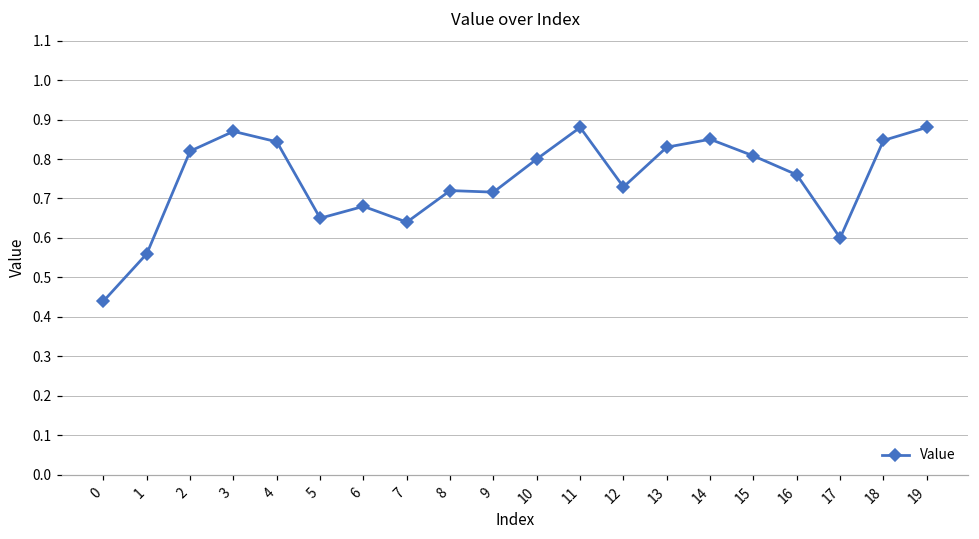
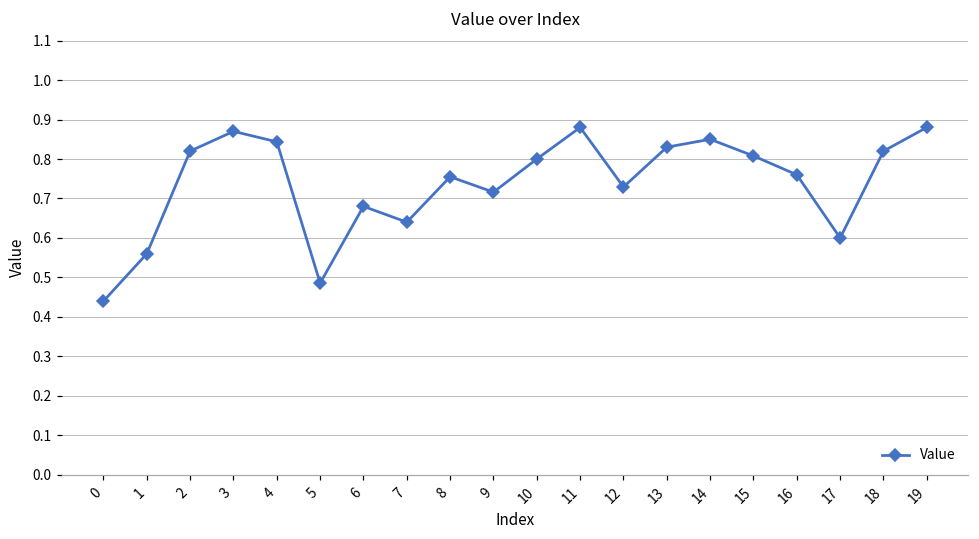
  {
    "0": 0.44,
    "1": 0.56,
    "2": 0.82,
    "3": 0.87,
    "4": 0.84,
-   "5": 0.65,
+   "5": 0.49,
    "6": 0.68,
    "7": 0.64,
-   "8": 0.72,
+   "8": 0.75,
    "9": 0.72,
    "10": 0.80,
    "11": 0.88,
    "12": 0.73,
    "13": 0.83,
    "14": 0.85,
    "15": 0.81,
    "16": 0.76,
    "17": 0.60,
-   "18": 0.85,
+   "18": 0.82,
    "19": 0.88
  }
